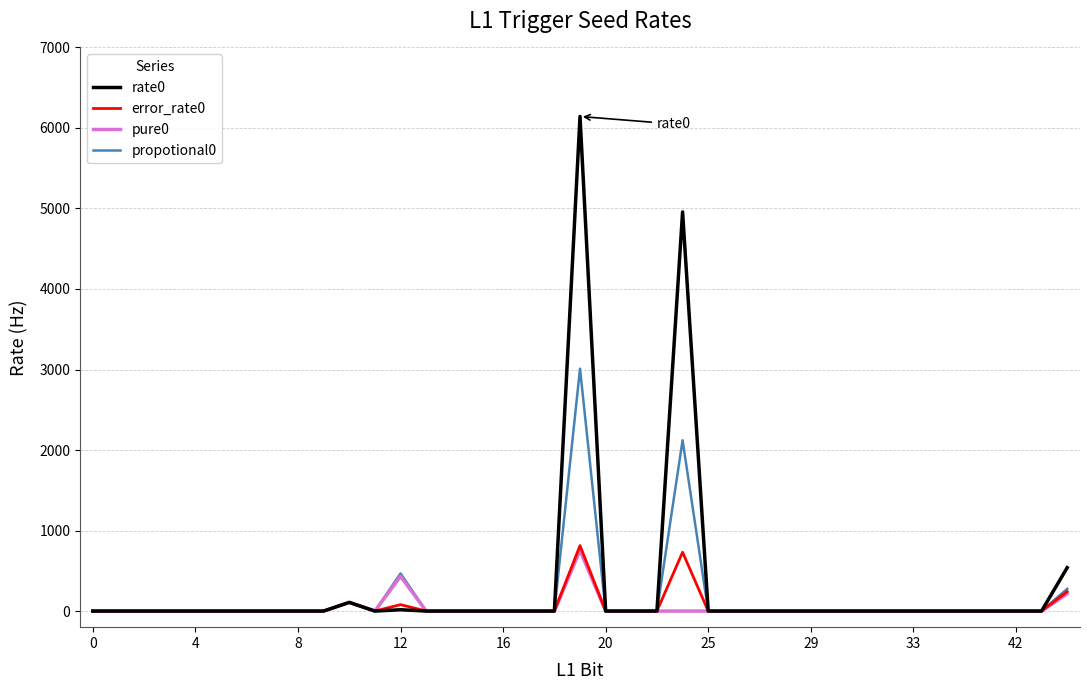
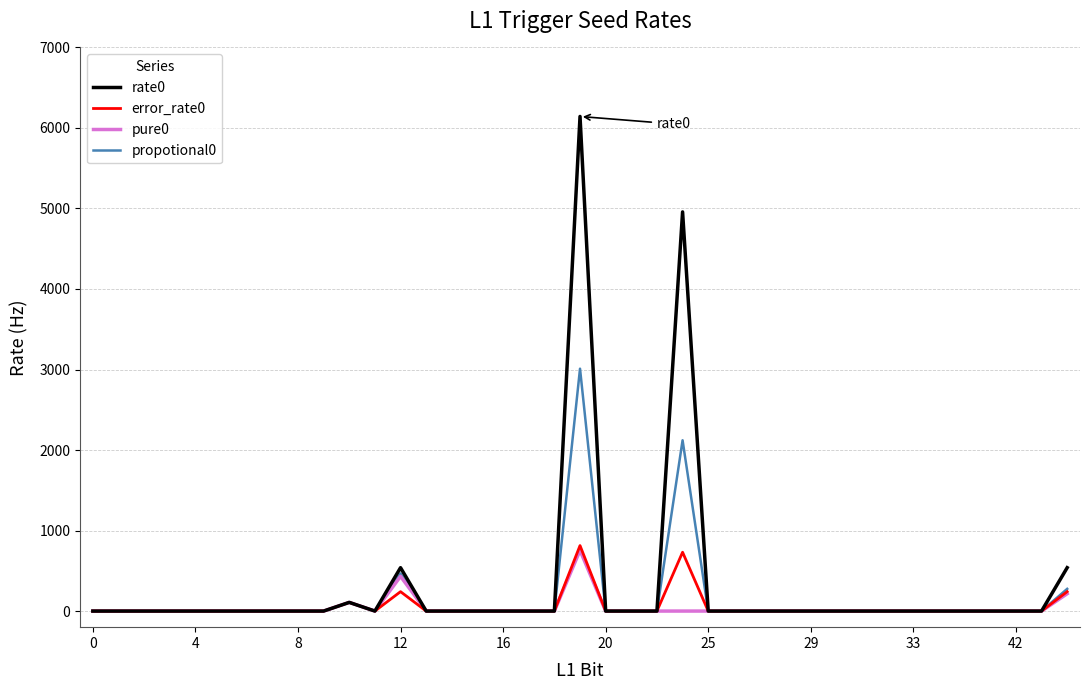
  {
    "rate0": {
-     "12": 0
+     "12": 500
    },
    "error_rate0": {
-     "12": 100
+     "12": 200
    },
    "pure0": {
      "12": 400
    },
    "propotional0": {
      "12": 500
    }
  }
